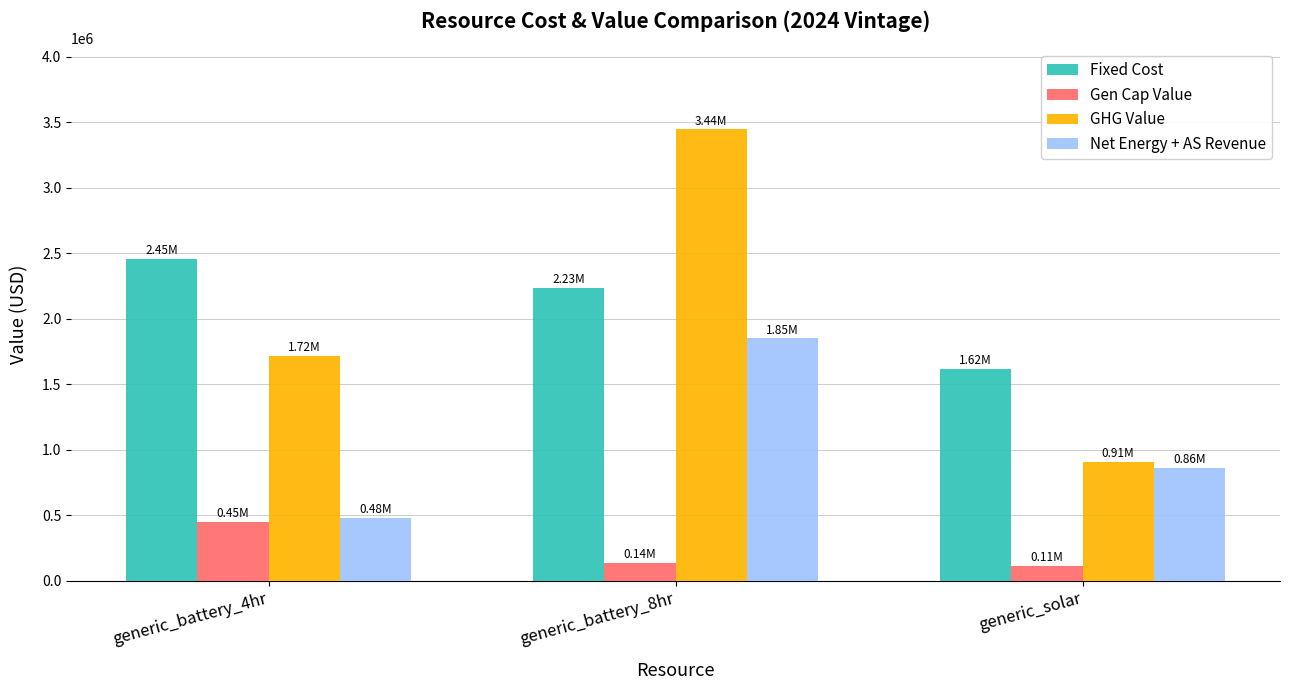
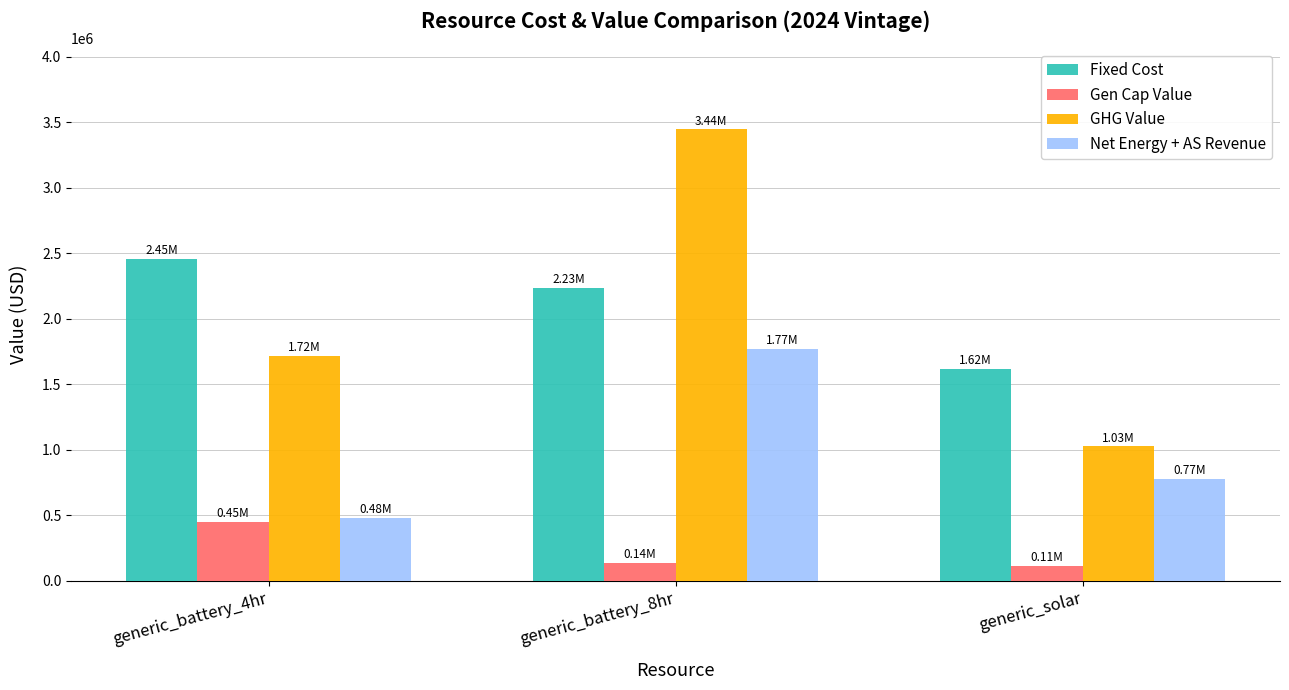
  {
    "Fixed Cost": {
      "generic_battery_4hr": "2.45M",
      "generic_battery_8hr": "2.23M",
      "generic_solar": "1.62M"
    },
    "Gen Cap Value": {
      "generic_battery_4hr": "0.45M",
      "generic_battery_8hr": "0.14M",
      "generic_solar": "0.11M"
    },
    "GHG Value": {
      "generic_battery_4hr": "1.72M",
      "generic_battery_8hr": "3.44M",
-     "generic_solar": "0.91M"
+     "generic_solar": "1.03M"
    },
    "Net Energy + AS Revenue": {
      "generic_battery_4hr": "0.48M",
-     "generic_battery_8hr": "1.85M",
-     "generic_solar": "0.86M"
+     "generic_battery_8hr": "1.77M",
+     "generic_solar": "0.77M"
    }
  }
